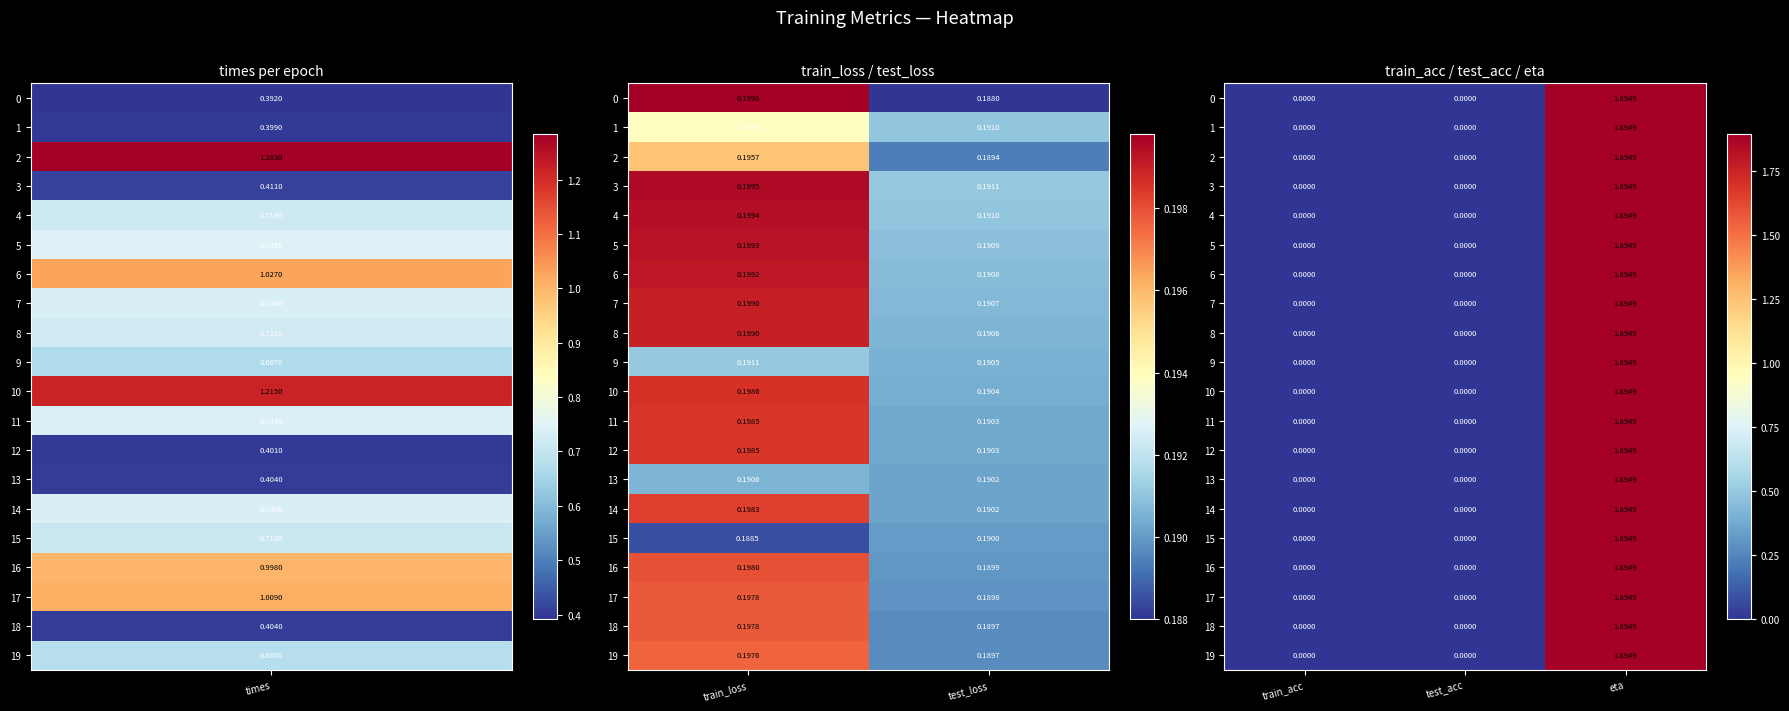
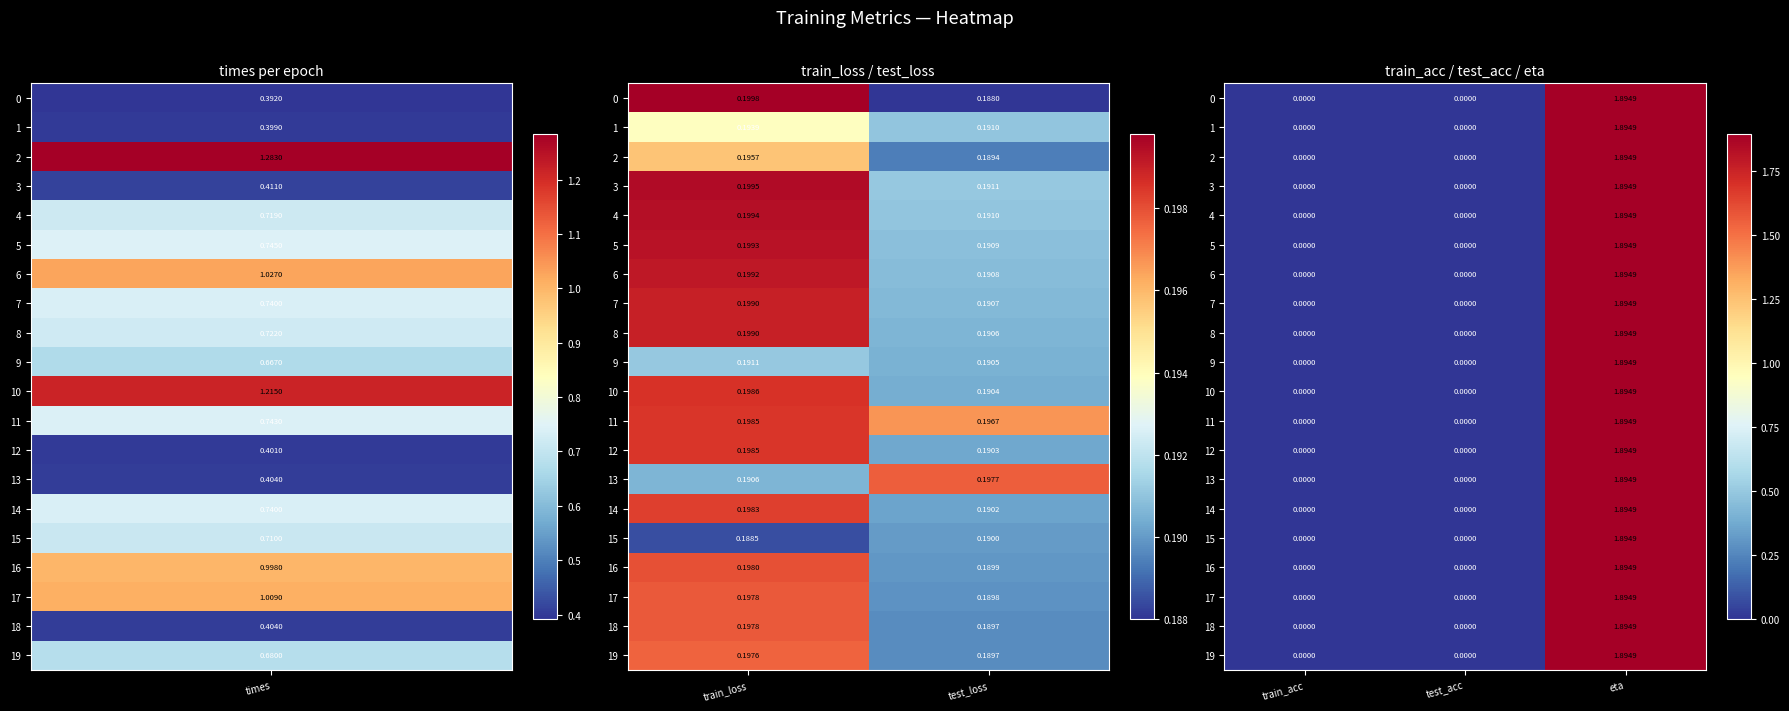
  {
    "train_loss / test_loss": {
      "0": {
        "train_loss": 0.1998,
        "test_loss": 0.1880
      },
      "1": {
        "train_loss": 0.1939,
        "test_loss": 0.1910
      },
      "2": {
        "train_loss": 0.1957,
        "test_loss": 0.1894
      },
      "3": {
        "train_loss": 0.1995,
        "test_loss": 0.1911
      },
      "4": {
        "train_loss": 0.1994,
        "test_loss": 0.1910
      },
      "5": {
        "train_loss": 0.1993,
        "test_loss": 0.1909
      },
      "6": {
        "train_loss": 0.1992,
        "test_loss": 0.1908
      },
      "7": {
        "train_loss": 0.1990,
        "test_loss": 0.1907
      },
      "8": {
        "train_loss": 0.1990,
        "test_loss": 0.1906
      },
      "9": {
        "train_loss": 0.1911,
        "test_loss": 0.1905
      },
      "10": {
        "train_loss": 0.1986,
        "test_loss": 0.1904
      },
      "11": {
        "train_loss": 0.1985,
-       "test_loss": 0.1903
+       "test_loss": 0.1967
      },
      "12": {
        "train_loss": 0.1985,
        "test_loss": 0.1903
      },
      "13": {
        "train_loss": 0.1906,
-       "test_loss": 0.1902
+       "test_loss": 0.1977
      },
      "14": {
        "train_loss": 0.1983,
        "test_loss": 0.1902
      },
      "15": {
        "train_loss": 0.1885,
        "test_loss": 0.1900
      },
      "16": {
        "train_loss": 0.1980,
        "test_loss": 0.1899
      },
      "17": {
        "train_loss": 0.1978,
        "test_loss": 0.1898
      },
      "18": {
        "train_loss": 0.1978,
        "test_loss": 0.1897
      },
      "19": {
        "train_loss": 0.1976,
        "test_loss": 0.1897
      }
    },
    "train_acc / test_acc / eta": {
      "0": {
        "train_acc": 0.0000,
        "test_acc": 0.0000,
        "eta": 1.8949
      },
      "1": {
        "train_acc": 0.0000,
        "test_acc": 0.0000,
        "eta": 1.8949
      },
      "2": {
        "train_acc": 0.0000,
        "test_acc": 0.0000,
        "eta": 1.8949
      },
      "3": {
        "train_acc": 0.0000,
        "test_acc": 0.0000,
        "eta": 1.8949
      },
      "4": {
        "train_acc": 0.0000,
        "test_acc": 0.0000,
        "eta": 1.8949
      },
      "5": {
        "train_acc": 0.0000,
        "test_acc": 0.0000,
        "eta": 1.8949
      },
      "6": {
        "train_acc": 0.0000,
        "test_acc": 0.0000,
        "eta": 1.8949
      },
      "7": {
        "train_acc": 0.0000,
        "test_acc": 0.0000,
        "eta": 1.8949
      },
      "8": {
        "train_acc": 0.0000,
        "test_acc": 0.0000,
        "eta": 1.8949
      },
      "9": {
        "train_acc": 0.0000,
        "test_acc": 0.0000,
        "eta": 1.8949
      },
      "10": {
        "train_acc": 0.0000,
        "test_acc": 0.0000,
        "eta": 1.8949
      },
      "11": {
        "train_acc": 0.0000,
        "test_acc": 0.0000,
        "eta": 1.8949
      },
      "12": {
        "train_acc": 0.0000,
        "test_acc": 0.0000,
        "eta": 1.8949
      },
      "13": {
        "train_acc": 0.0000,
        "test_acc": 0.0000,
        "eta": 1.8949
      },
      "14": {
        "train_acc": 0.0000,
        "test_acc": 0.0000,
        "eta": 1.8949
      },
      "15": {
        "train_acc": 0.0000,
        "test_acc": 0.0000,
        "eta": 1.8949
      },
      "16": {
        "train_acc": 0.0000,
        "test_acc": 0.0000,
        "eta": 1.8949
      },
      "17": {
        "train_acc": 0.0000,
        "test_acc": 0.0000,
        "eta": 1.8949
      },
      "18": {
        "train_acc": 0.0000,
        "test_acc": 0.0000,
        "eta": 1.8949
      },
      "19": {
        "train_acc": 0.0000,
        "test_acc": 0.0000,
        "eta": 1.8949
      }
    }
  }
